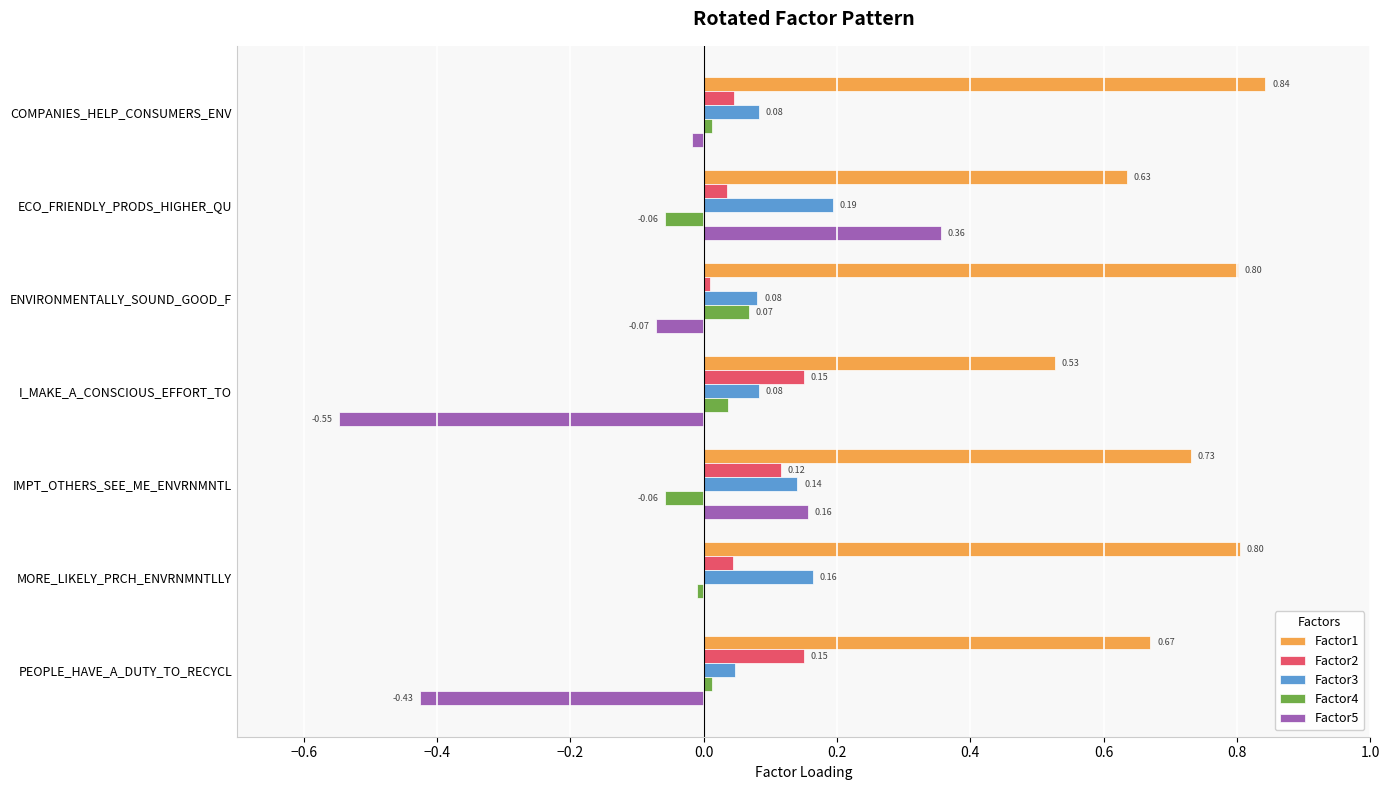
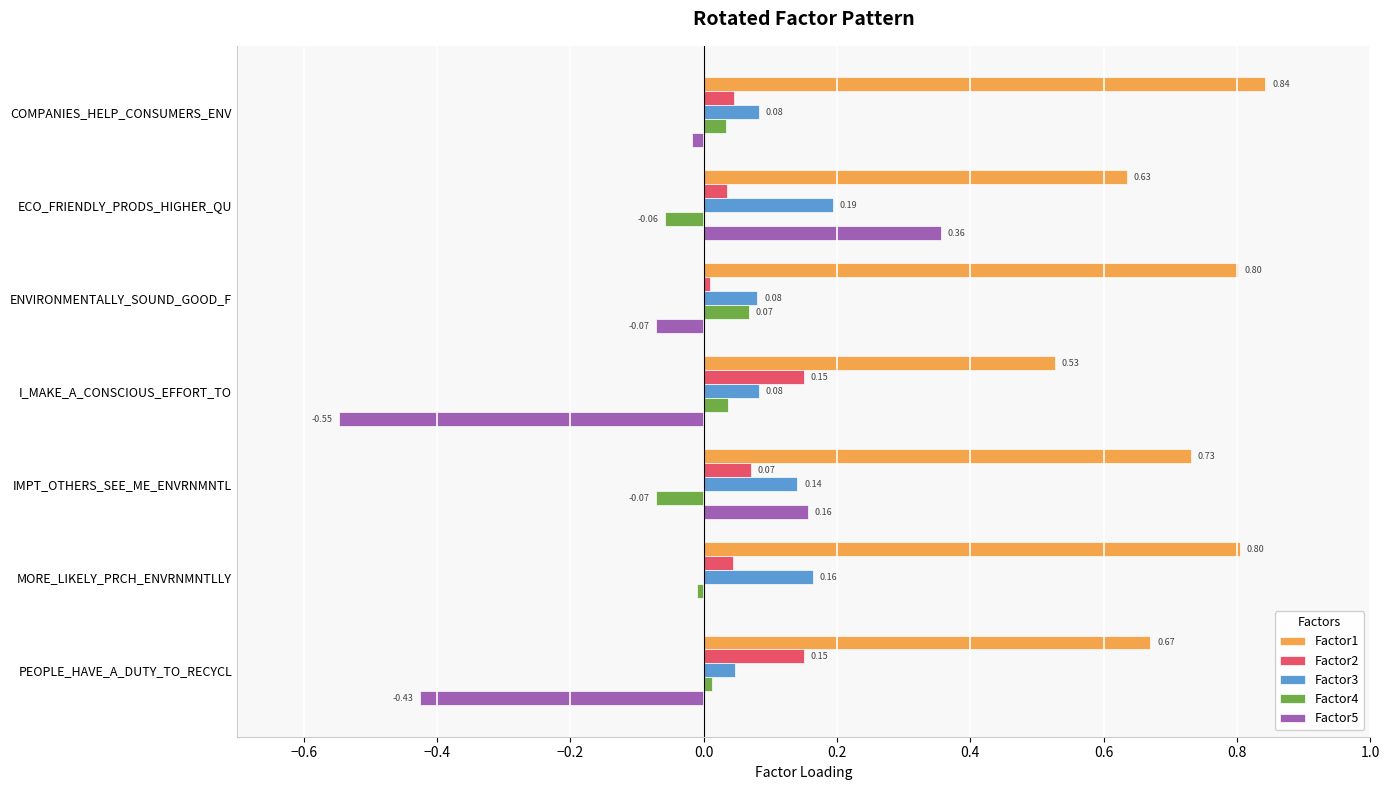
  {
    "Factor1": {
      "COMPANIES_HELP_CONSUMERS_ENV": 0.84,
      "ECO_FRIENDLY_PRODS_HIGHER_QU": 0.63,
      "ENVIRONMENTALLY_SOUND_GOOD_F": 0.80,
      "I_MAKE_A_CONSCIOUS_EFFORT_TO": 0.53,
      "IMPT_OTHERS_SEE_ME_ENVRNMNTL": 0.73,
      "MORE_LIKELY_PRCH_ENVRNMNTLLY": 0.80,
      "PEOPLE_HAVE_A_DUTY_TO_RECYCL": 0.67
    },
    "Factor2": {
      "I_MAKE_A_CONSCIOUS_EFFORT_TO": 0.15,
-     "IMPT_OTHERS_SEE_ME_ENVRNMNTL": 0.12,
+     "IMPT_OTHERS_SEE_ME_ENVRNMNTL": 0.07,
      "PEOPLE_HAVE_A_DUTY_TO_RECYCL": 0.15
    },
    "Factor3": {
      "COMPANIES_HELP_CONSUMERS_ENV": 0.08,
      "ECO_FRIENDLY_PRODS_HIGHER_QU": 0.19,
      "ENVIRONMENTALLY_SOUND_GOOD_F": 0.08,
      "I_MAKE_A_CONSCIOUS_EFFORT_TO": 0.08,
      "IMPT_OTHERS_SEE_ME_ENVRNMNTL": 0.14,
      "MORE_LIKELY_PRCH_ENVRNMNTLLY": 0.16
    },
    "Factor4": {
-     "COMPANIES_HELP_CONSUMERS_ENV": 0.01,
+     "COMPANIES_HELP_CONSUMERS_ENV": 0.03,
      "ECO_FRIENDLY_PRODS_HIGHER_QU": -0.06,
      "ENVIRONMENTALLY_SOUND_GOOD_F": 0.07,
-     "IMPT_OTHERS_SEE_ME_ENVRNMNTL": -0.06
+     "IMPT_OTHERS_SEE_ME_ENVRNMNTL": -0.07
    },
    "Factor5": {
      "ECO_FRIENDLY_PRODS_HIGHER_QU": 0.36,
      "ENVIRONMENTALLY_SOUND_GOOD_F": -0.07,
      "I_MAKE_A_CONSCIOUS_EFFORT_TO": -0.55,
      "IMPT_OTHERS_SEE_ME_ENVRNMNTL": 0.16,
      "PEOPLE_HAVE_A_DUTY_TO_RECYCL": -0.43
    }
  }
